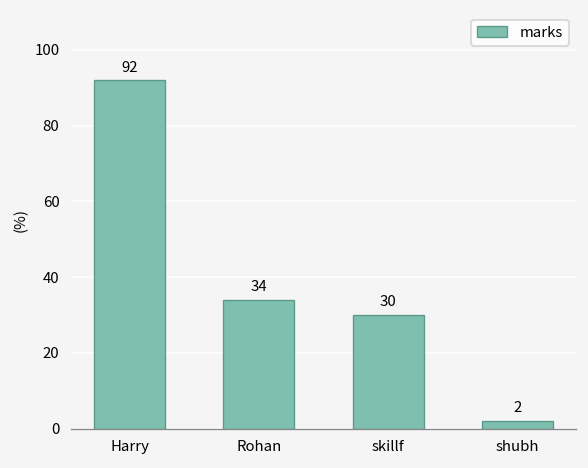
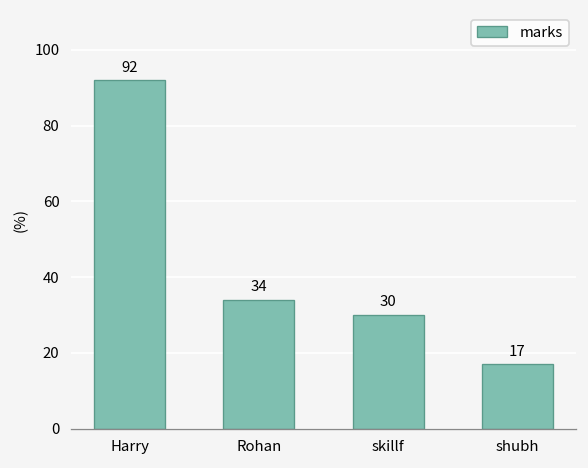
  {
    "Harry": 92,
    "Rohan": 34,
    "skillf": 30,
-   "shubh": 2
+   "shubh": 17
  }
